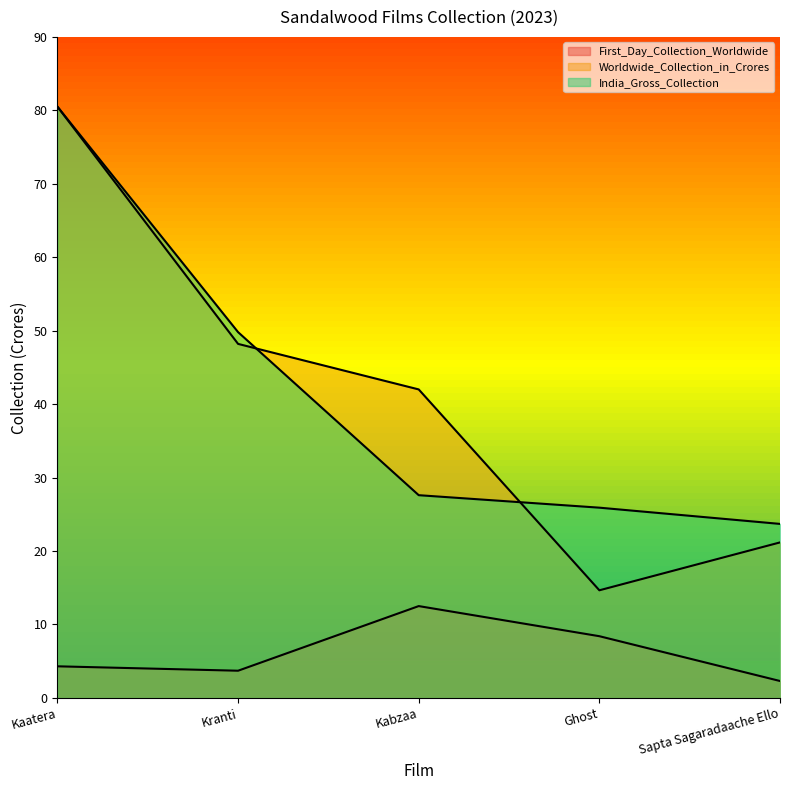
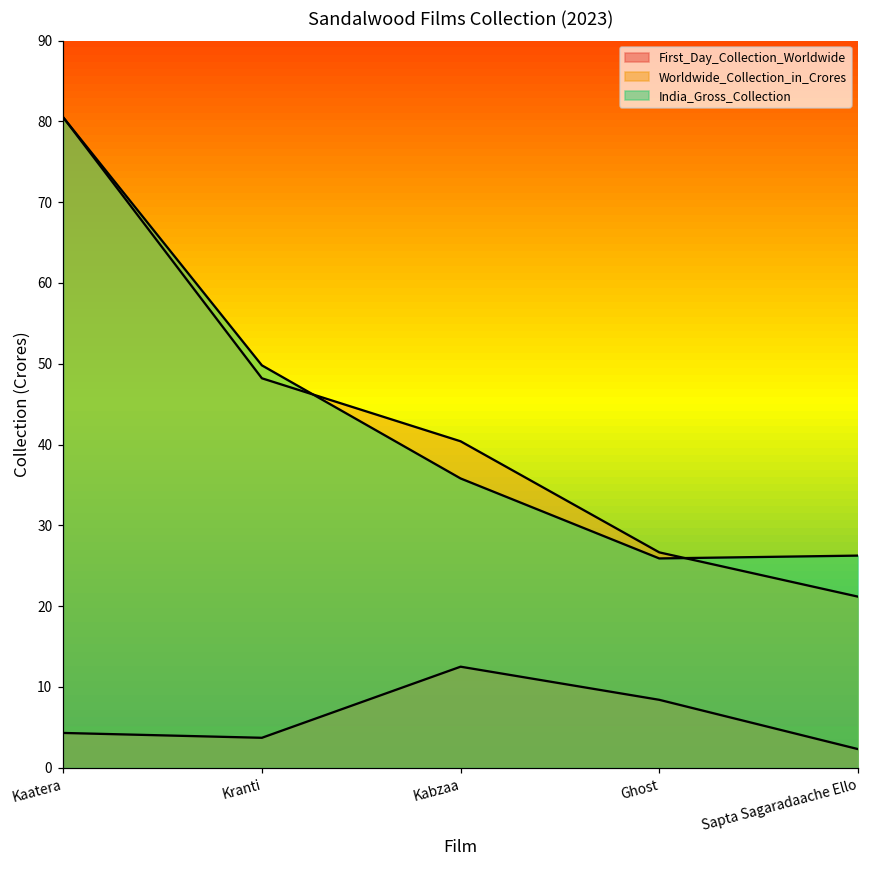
  {
    "First_Day_Collection_Worldwide": {
      "Kaatera": 4,
      "Kranti": 4,
      "Kabzaa": 13,
      "Ghost": 8,
      "Sapta Sagaradaache Ello": 2
    },
    "Worldwide_Collection_in_Crores": {
      "Kranti": 48,
-     "Kabzaa": 42,
-     "Ghost": 15,
+     "Kabzaa": 40,
+     "Ghost": 27,
      "Sapta Sagaradaache Ello": 21
    },
    "India_Gross_Collection": {
      "Kranti": 50,
-     "Kabzaa": 28,
+     "Kabzaa": 36,
      "Ghost": 26,
-     "Sapta Sagaradaache Ello": 24
+     "Sapta Sagaradaache Ello": 26
    }
  }
